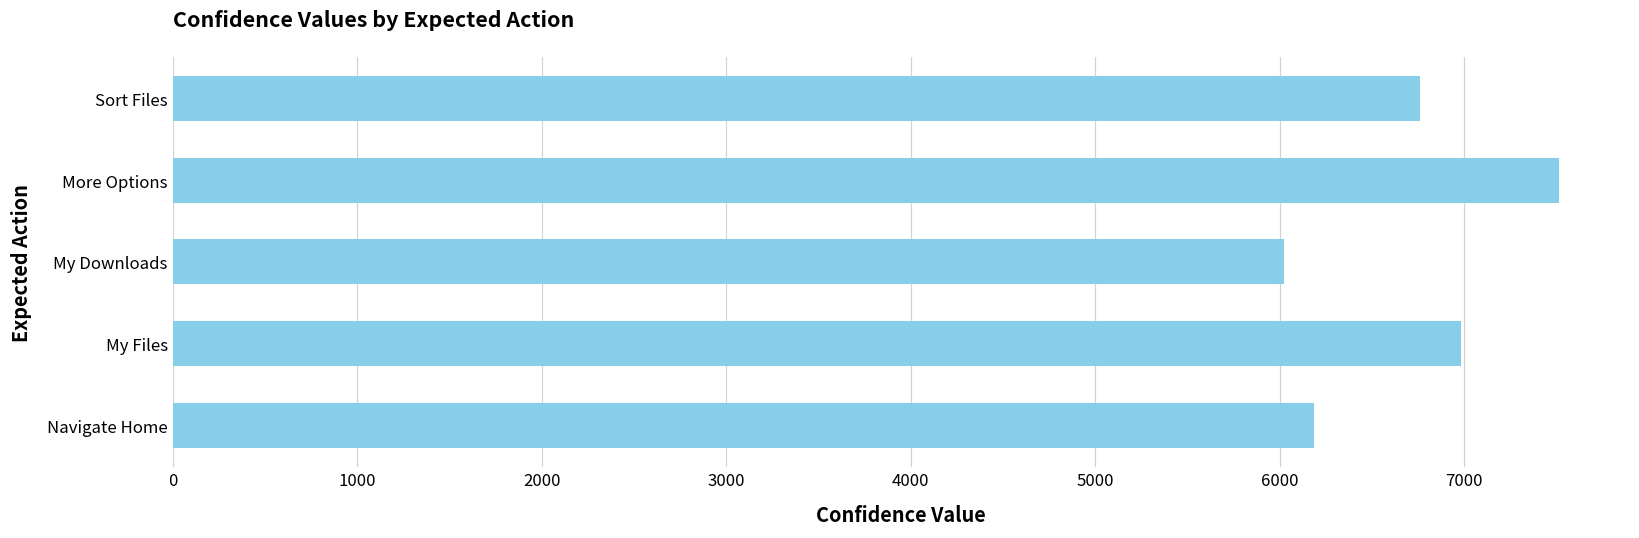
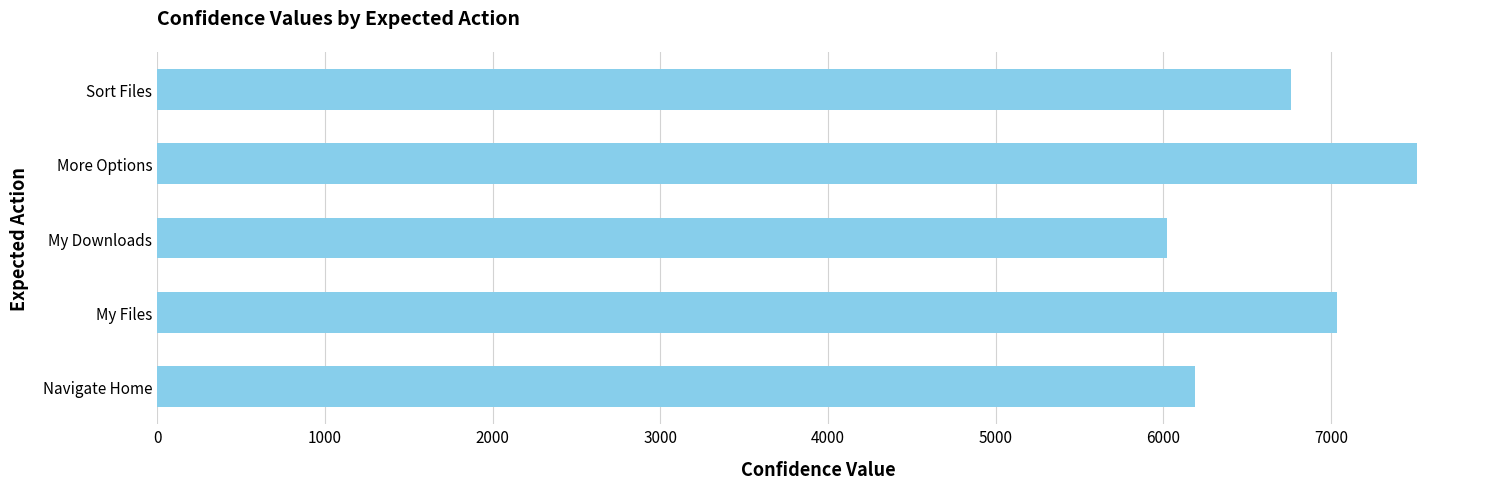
  {
    "Sort Files": 6760,
    "More Options": 7510,
    "My Downloads": 6020,
-   "My Files": 6980,
+   "My Files": 7030,
    "Navigate Home": 6190
  }
